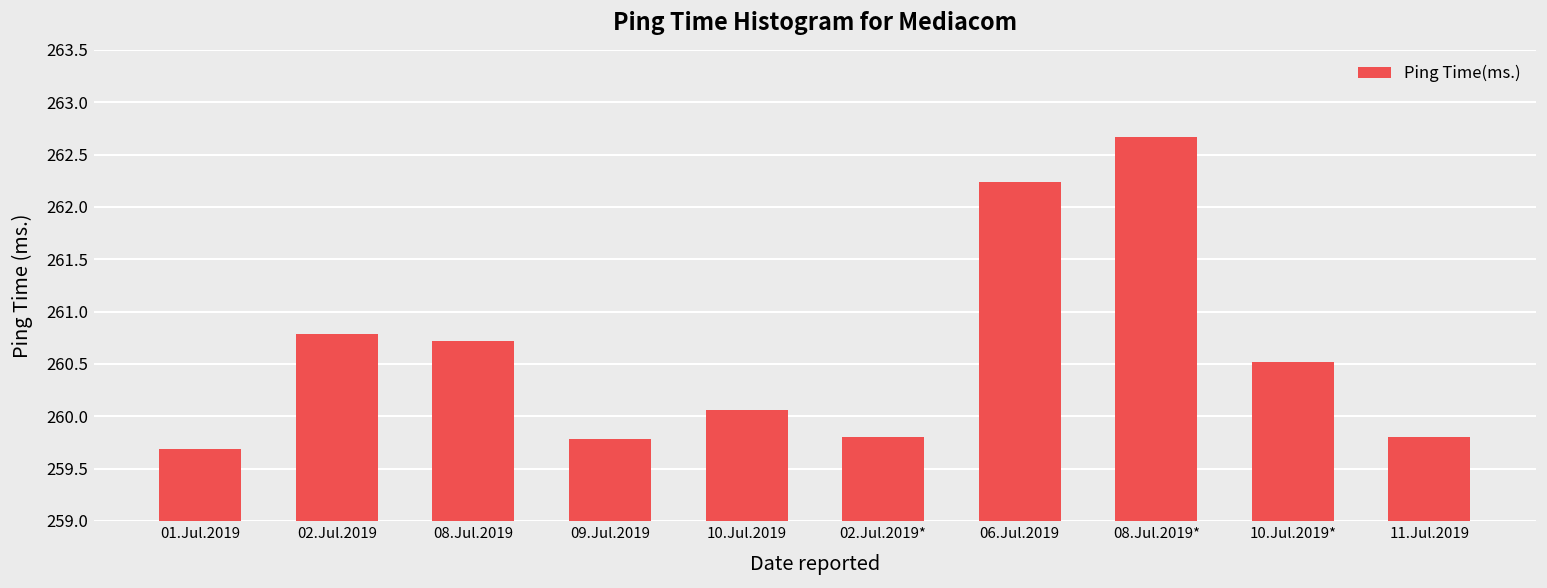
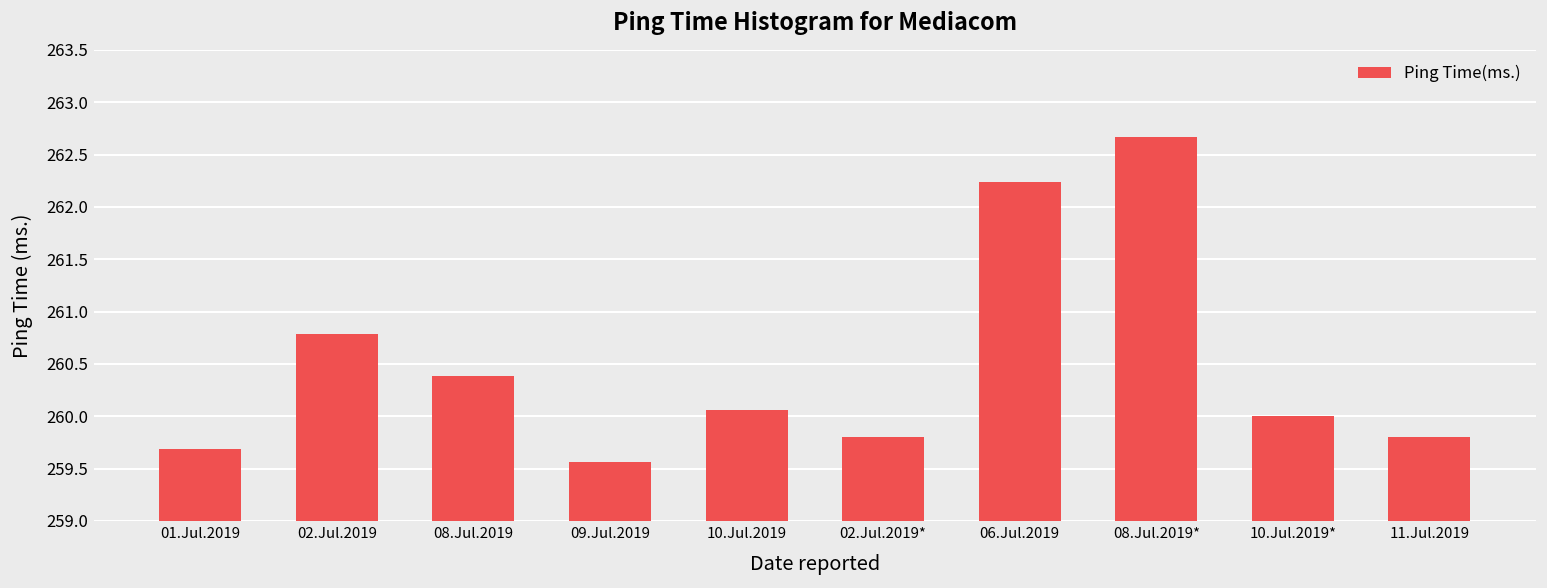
  {
    "01.Jul.2019": 259.7,
    "02.Jul.2019": 260.8,
-   "08.Jul.2019": 260.7,
-   "09.Jul.2019": 259.8,
+   "08.Jul.2019": 260.4,
+   "09.Jul.2019": 259.6,
    "10.Jul.2019": 260.1,
    "02.Jul.2019*": 259.8,
    "06.Jul.2019": 262.2,
    "08.Jul.2019*": 262.7,
-   "10.Jul.2019*": 260.5,
+   "10.Jul.2019*": 260.0,
    "11.Jul.2019": 259.8
  }
